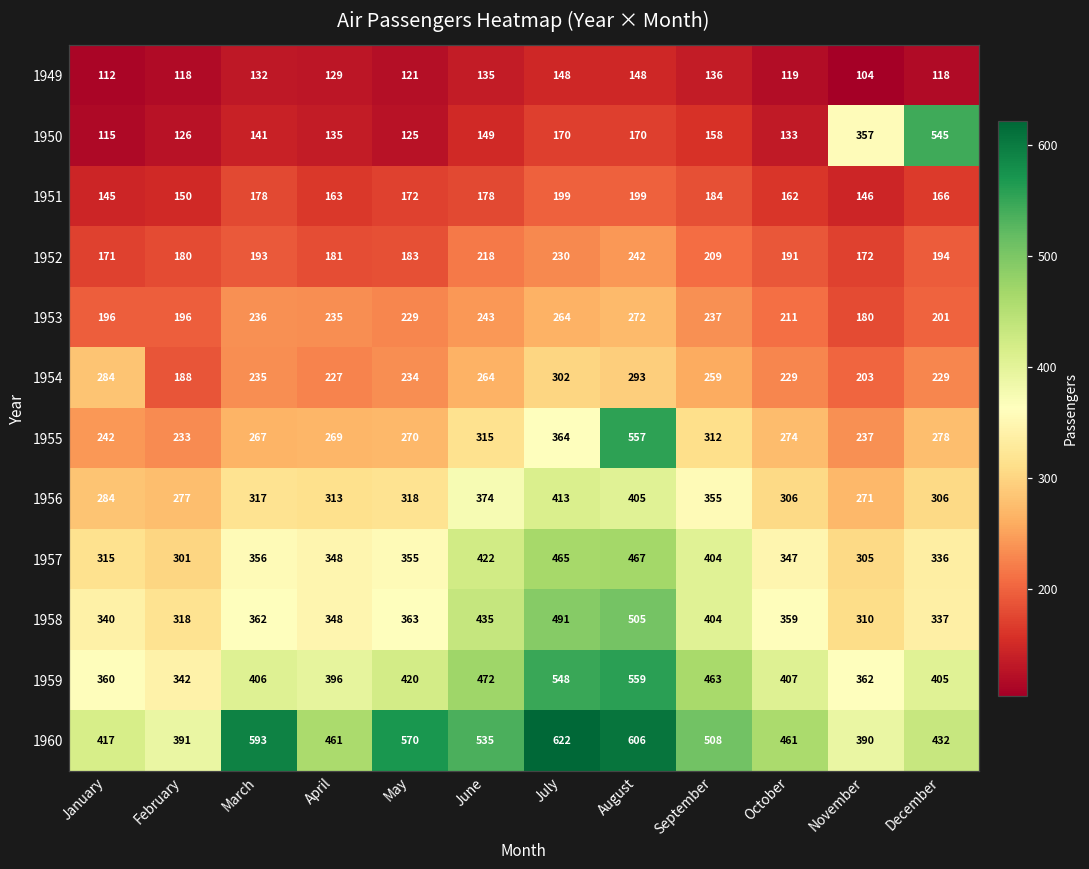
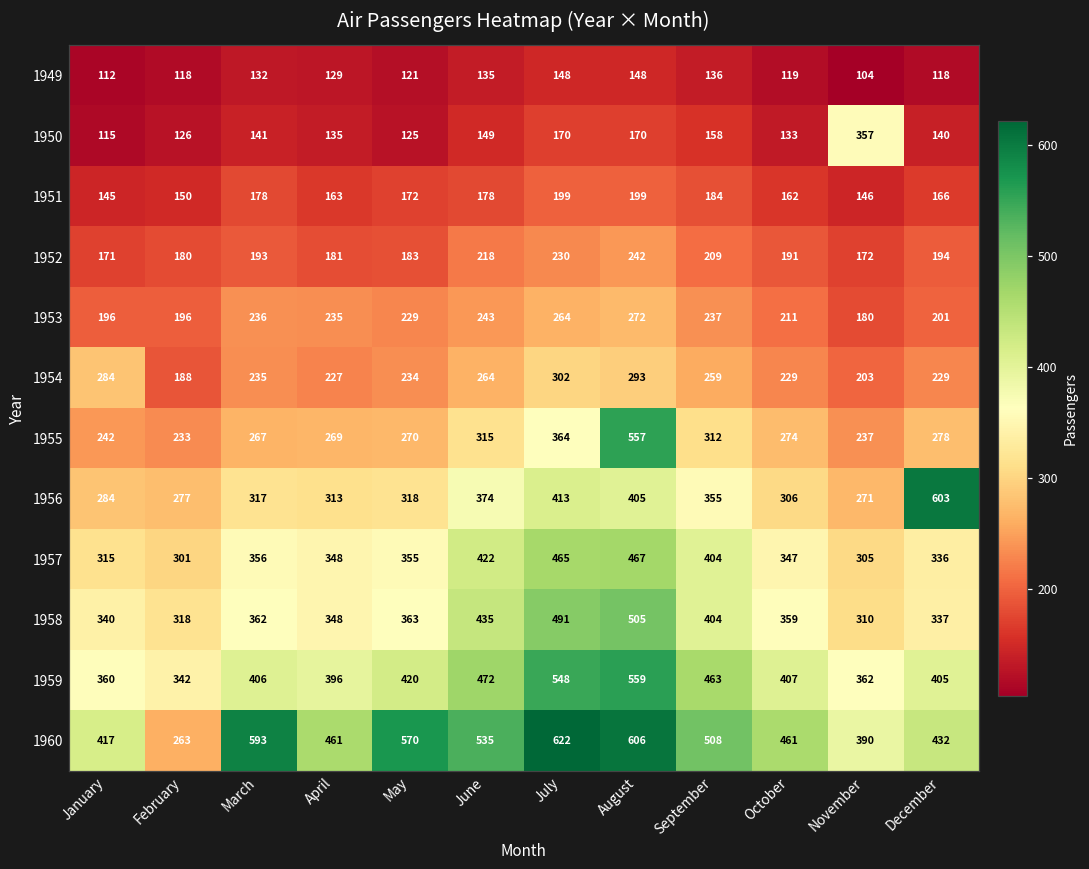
  {
    "1949": {
      "January": 112,
      "February": 118,
      "March": 132,
      "April": 129,
      "May": 121,
      "June": 135,
      "July": 148,
      "August": 148,
      "September": 136,
      "October": 119,
      "November": 104,
      "December": 118
    },
    "1950": {
      "January": 115,
      "February": 126,
      "March": 141,
      "April": 135,
      "May": 125,
      "June": 149,
      "July": 170,
      "August": 170,
      "September": 158,
      "October": 133,
      "November": 357,
-     "December": 545
+     "December": 140
    },
    "1951": {
      "January": 145,
      "February": 150,
      "March": 178,
      "April": 163,
      "May": 172,
      "June": 178,
      "July": 199,
      "August": 199,
      "September": 184,
      "October": 162,
      "November": 146,
      "December": 166
    },
    "1952": {
      "January": 171,
      "February": 180,
      "March": 193,
      "April": 181,
      "May": 183,
      "June": 218,
      "July": 230,
      "August": 242,
      "September": 209,
      "October": 191,
      "November": 172,
      "December": 194
    },
    "1953": {
      "January": 196,
      "February": 196,
      "March": 236,
      "April": 235,
      "May": 229,
      "June": 243,
      "July": 264,
      "August": 272,
      "September": 237,
      "October": 211,
      "November": 180,
      "December": 201
    },
    "1954": {
      "January": 284,
      "February": 188,
      "March": 235,
      "April": 227,
      "May": 234,
      "June": 264,
      "July": 302,
      "August": 293,
      "September": 259,
      "October": 229,
      "November": 203,
      "December": 229
    },
    "1955": {
      "January": 242,
      "February": 233,
      "March": 267,
      "April": 269,
      "May": 270,
      "June": 315,
      "July": 364,
      "August": 557,
      "September": 312,
      "October": 274,
      "November": 237,
      "December": 278
    },
    "1956": {
      "January": 284,
      "February": 277,
      "March": 317,
      "April": 313,
      "May": 318,
      "June": 374,
      "July": 413,
      "August": 405,
      "September": 355,
      "October": 306,
      "November": 271,
-     "December": 306
+     "December": 603
    },
    "1957": {
      "January": 315,
      "February": 301,
      "March": 356,
      "April": 348,
      "May": 355,
      "June": 422,
      "July": 465,
      "August": 467,
      "September": 404,
      "October": 347,
      "November": 305,
      "December": 336
    },
    "1958": {
      "January": 340,
      "February": 318,
      "March": 362,
      "April": 348,
      "May": 363,
      "June": 435,
      "July": 491,
      "August": 505,
      "September": 404,
      "October": 359,
      "November": 310,
      "December": 337
    },
    "1959": {
      "January": 360,
      "February": 342,
      "March": 406,
      "April": 396,
      "May": 420,
      "June": 472,
      "July": 548,
      "August": 559,
      "September": 463,
      "October": 407,
      "November": 362,
      "December": 405
    },
    "1960": {
      "January": 417,
-     "February": 391,
+     "February": 263,
      "March": 593,
      "April": 461,
      "May": 570,
      "June": 535,
      "July": 622,
      "August": 606,
      "September": 508,
      "October": 461,
      "November": 390,
      "December": 432
    }
  }
